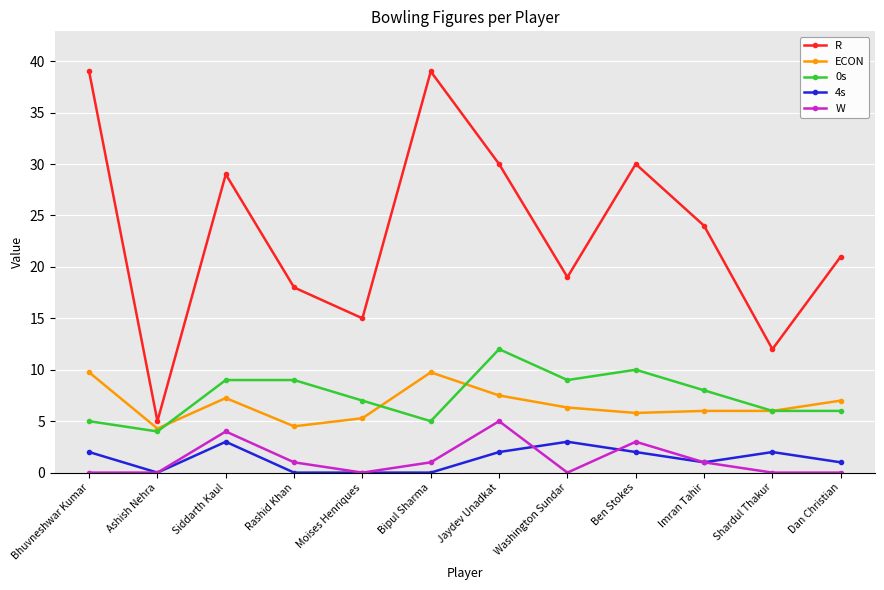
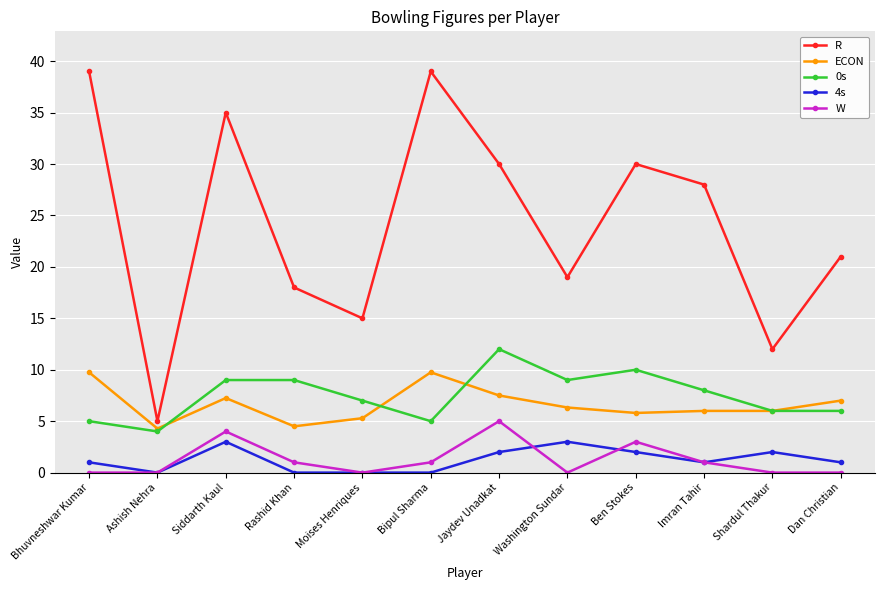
  {
    "R": {
      "Bhuvneshwar Kumar": 39,
      "Ashish Nehra": 5,
-     "Siddarth Kaul": 29,
+     "Siddarth Kaul": 35,
      "Rashid Khan": 18,
      "Moises Henriques": 15,
      "Bipul Sharma": 39,
      "Jaydev Unadkat": 30,
      "Washington Sundar": 19,
      "Ben Stokes": 30,
-     "Imran Tahir": 24,
+     "Imran Tahir": 28,
      "Shardul Thakur": 12,
      "Dan Christian": 21
    },
    "ECON": {
      "Bhuvneshwar Kumar": 9.8,
      "Ashish Nehra": 4.3,
      "Siddarth Kaul": 7.3,
      "Rashid Khan": 4.5,
      "Moises Henriques": 5.3,
      "Bipul Sharma": 9.8,
      "Jaydev Unadkat": 7.5,
      "Washington Sundar": 6.3,
      "Ben Stokes": 6,
      "Imran Tahir": 6,
      "Dan Christian": 7
    },
    "0s": {
      "Bhuvneshwar Kumar": 5,
      "Ashish Nehra": 4,
      "Siddarth Kaul": 9,
      "Rashid Khan": 9,
      "Moises Henriques": 7,
      "Bipul Sharma": 5,
      "Jaydev Unadkat": 12,
      "Washington Sundar": 9,
      "Ben Stokes": 10,
      "Imran Tahir": 8,
      "Dan Christian": 6
    },
    "4s": {
-     "Bhuvneshwar Kumar": 2,
+     "Bhuvneshwar Kumar": 1,
      "Siddarth Kaul": 3,
      "Rashid Khan": 0,
      "Bipul Sharma": 0,
      "Jaydev Unadkat": 2,
      "Washington Sundar": 3,
      "Ben Stokes": 2,
      "Shardul Thakur": 2,
      "Dan Christian": 1
    },
    "W": {
      "Bhuvneshwar Kumar": 0,
      "Siddarth Kaul": 4,
      "Rashid Khan": 1,
      "Bipul Sharma": 1,
      "Jaydev Unadkat": 5,
      "Washington Sundar": 0,
      "Ben Stokes": 3,
      "Shardul Thakur": 0,
      "Dan Christian": 0
    }
  }
